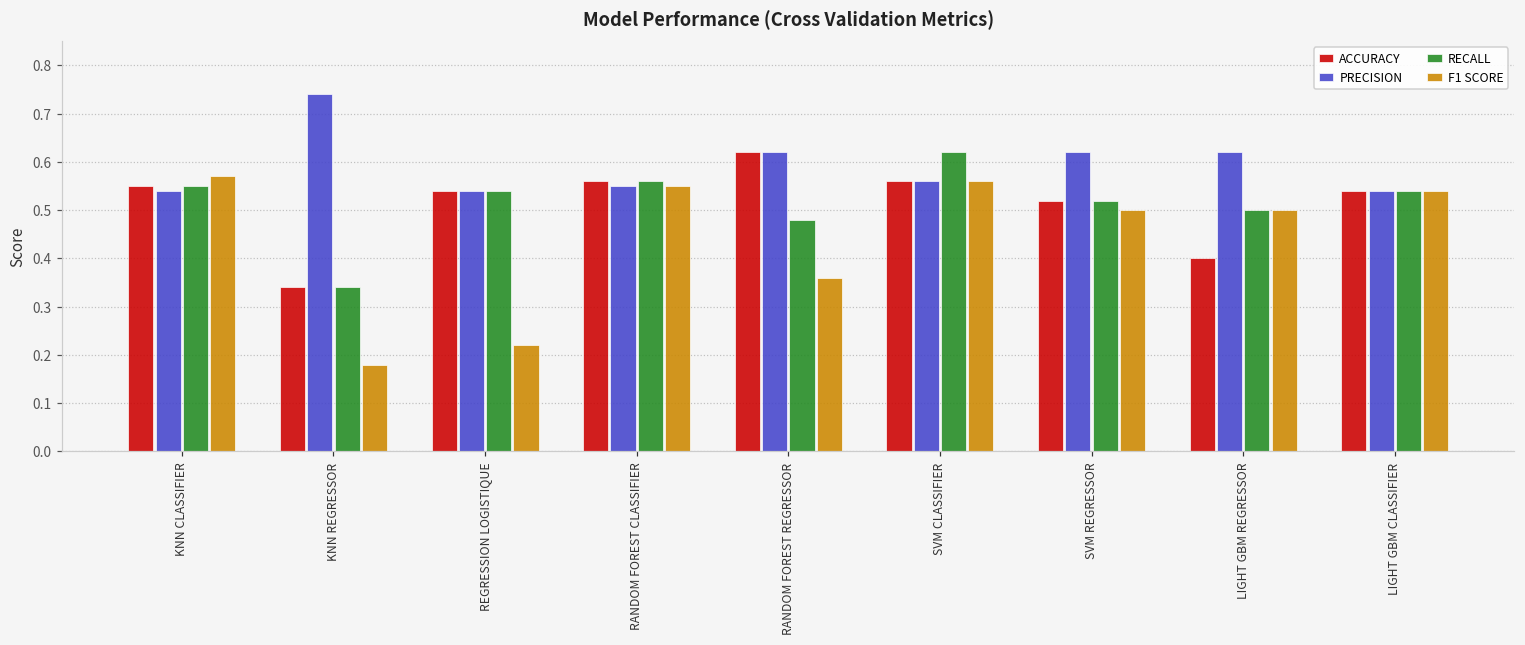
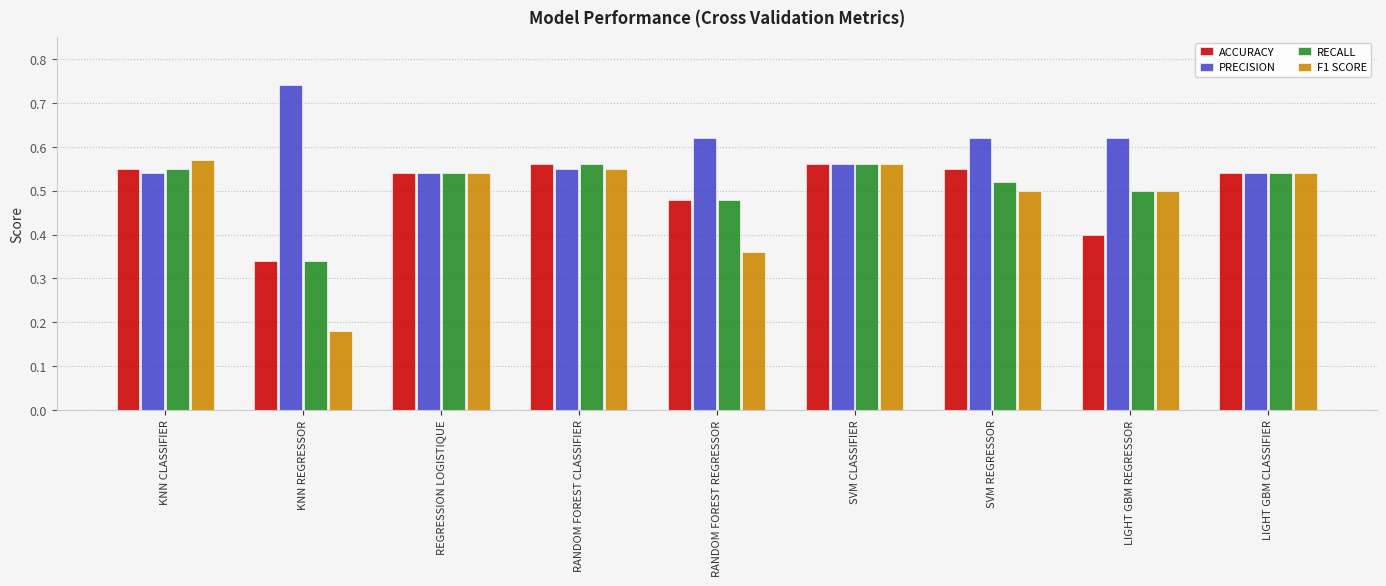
  {
    "ACCURACY": {
      "KNN CLASSIFIER": 0.55,
      "KNN REGRESSOR": 0.34,
      "REGRESSION LOGISTIQUE": 0.54,
      "RANDOM FOREST CLASSIFIER": 0.56,
-     "RANDOM FOREST REGRESSOR": 0.62,
+     "RANDOM FOREST REGRESSOR": 0.48,
      "SVM CLASSIFIER": 0.56,
-     "SVM REGRESSOR": 0.52,
+     "SVM REGRESSOR": 0.55,
      "LIGHT GBM REGRESSOR": 0.40,
      "LIGHT GBM CLASSIFIER": 0.54
    },
    "PRECISION": {
      "KNN CLASSIFIER": 0.54,
      "KNN REGRESSOR": 0.74,
      "REGRESSION LOGISTIQUE": 0.54,
      "RANDOM FOREST CLASSIFIER": 0.55,
      "RANDOM FOREST REGRESSOR": 0.62,
      "SVM CLASSIFIER": 0.56,
      "SVM REGRESSOR": 0.62,
      "LIGHT GBM REGRESSOR": 0.62,
      "LIGHT GBM CLASSIFIER": 0.54
    },
    "RECALL": {
      "KNN CLASSIFIER": 0.55,
      "KNN REGRESSOR": 0.34,
      "REGRESSION LOGISTIQUE": 0.54,
      "RANDOM FOREST CLASSIFIER": 0.56,
      "RANDOM FOREST REGRESSOR": 0.48,
-     "SVM CLASSIFIER": 0.62,
+     "SVM CLASSIFIER": 0.56,
      "SVM REGRESSOR": 0.52,
      "LIGHT GBM REGRESSOR": 0.50,
      "LIGHT GBM CLASSIFIER": 0.54
    },
    "F1 SCORE": {
      "KNN CLASSIFIER": 0.57,
      "KNN REGRESSOR": 0.18,
-     "REGRESSION LOGISTIQUE": 0.22,
+     "REGRESSION LOGISTIQUE": 0.54,
      "RANDOM FOREST CLASSIFIER": 0.55,
      "RANDOM FOREST REGRESSOR": 0.36,
      "SVM CLASSIFIER": 0.56,
      "SVM REGRESSOR": 0.50,
      "LIGHT GBM REGRESSOR": 0.50,
      "LIGHT GBM CLASSIFIER": 0.54
    }
  }
